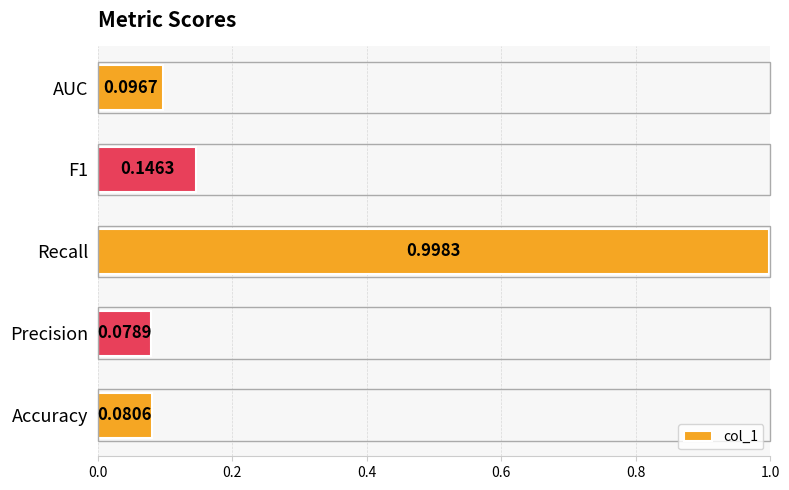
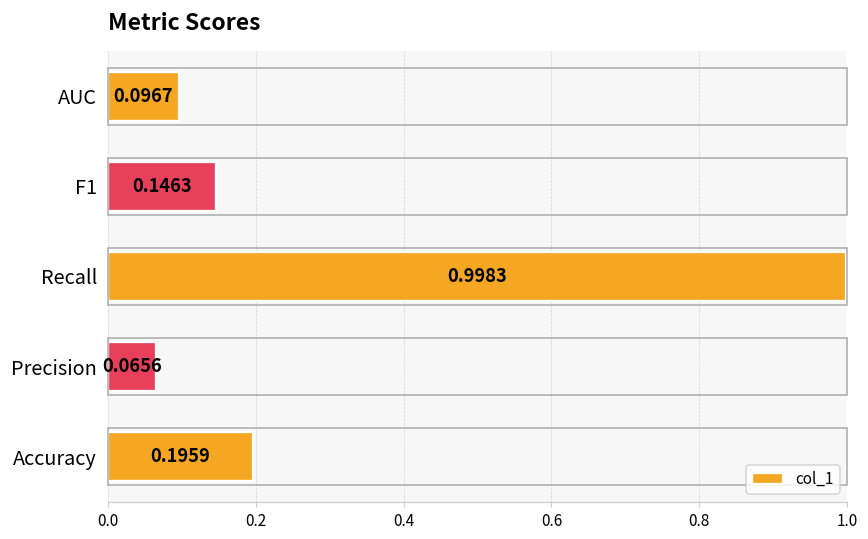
  {
    "AUC": 0.0967,
    "F1": 0.1463,
    "Recall": 0.9983,
-   "Precision": 0.0789,
-   "Accuracy": 0.0806
+   "Precision": 0.0656,
+   "Accuracy": 0.1959
  }
